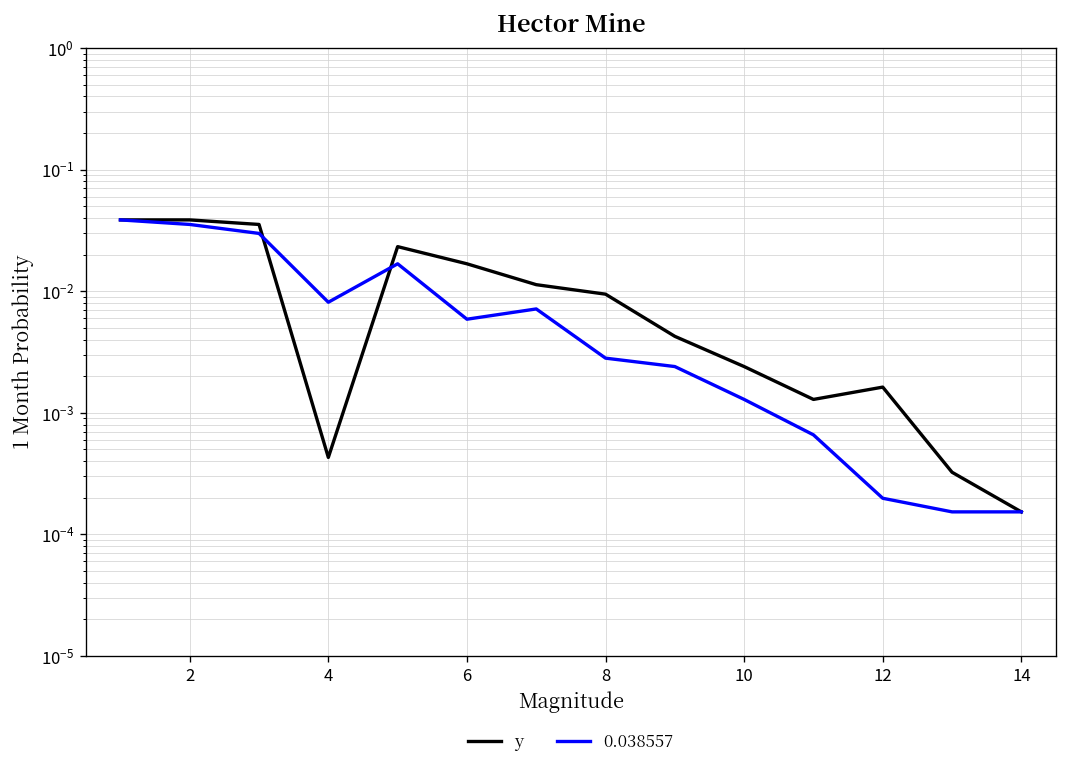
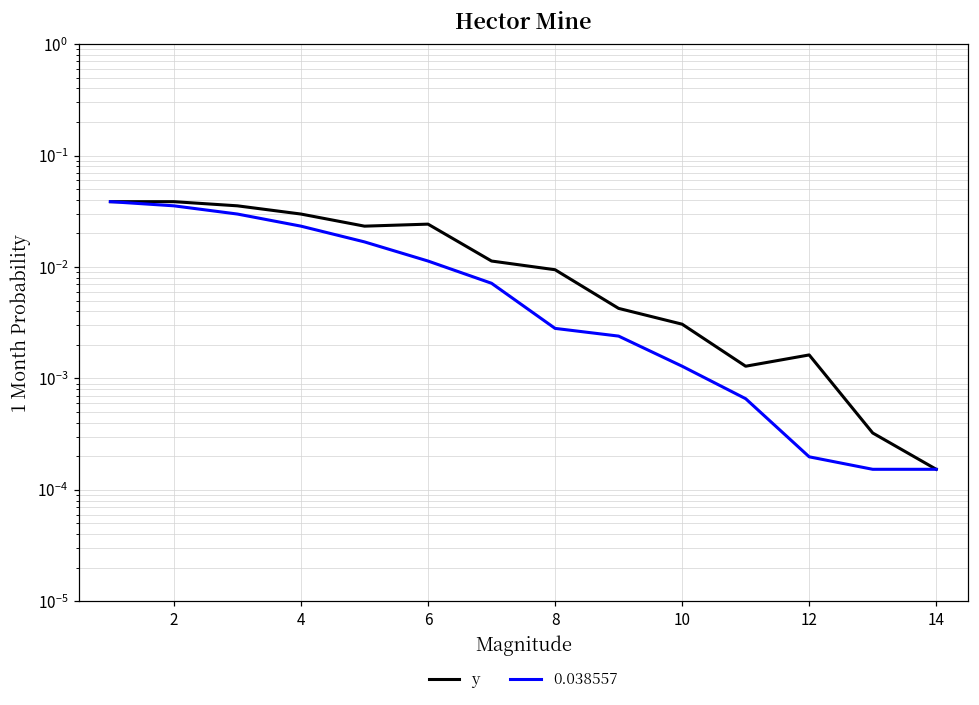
  {
    "y": {
      "2": 0.039,
-     "4": 0.00043,
-     "6": 0.017,
+     "4": 0.030,
+     "6": 0.024,
      "8": 0.009,
-     "10": 0.0024,
+     "10": 0.0031,
      "12": 0.0016
    },
    "0.038557": {
      "2": 0.035,
-     "4": 0.008,
-     "6": 0.006,
+     "4": 0.023,
+     "6": 0.011,
      "8": 0.0028,
      "10": 0.0013,
      "12": 0.00020
    }
  }
